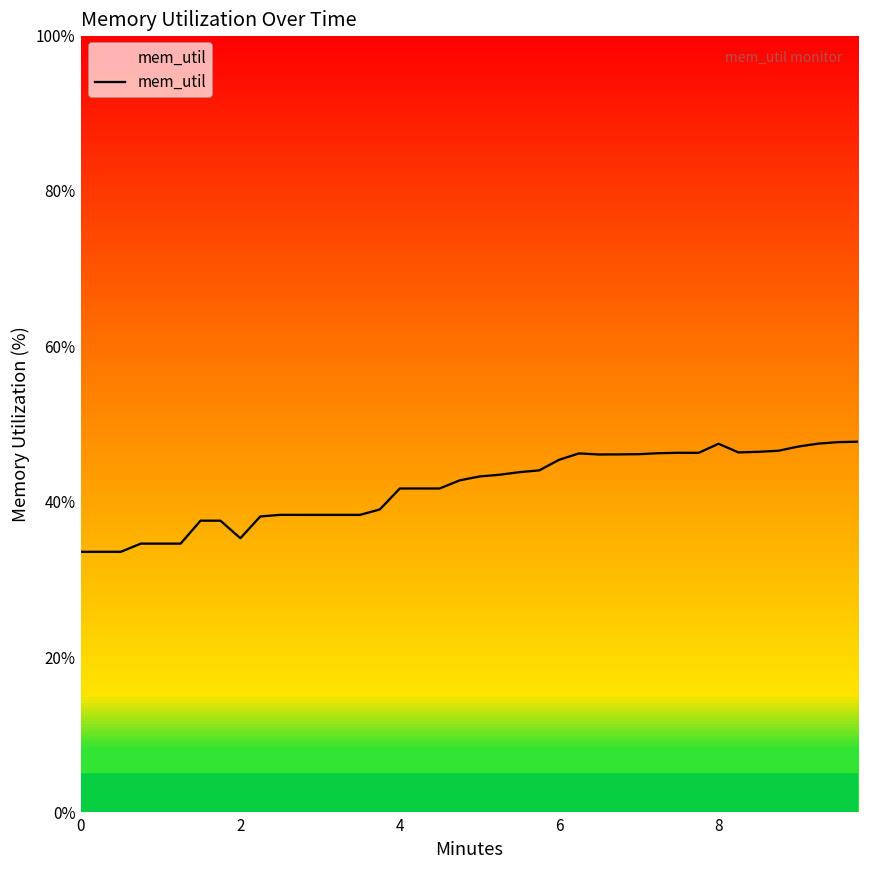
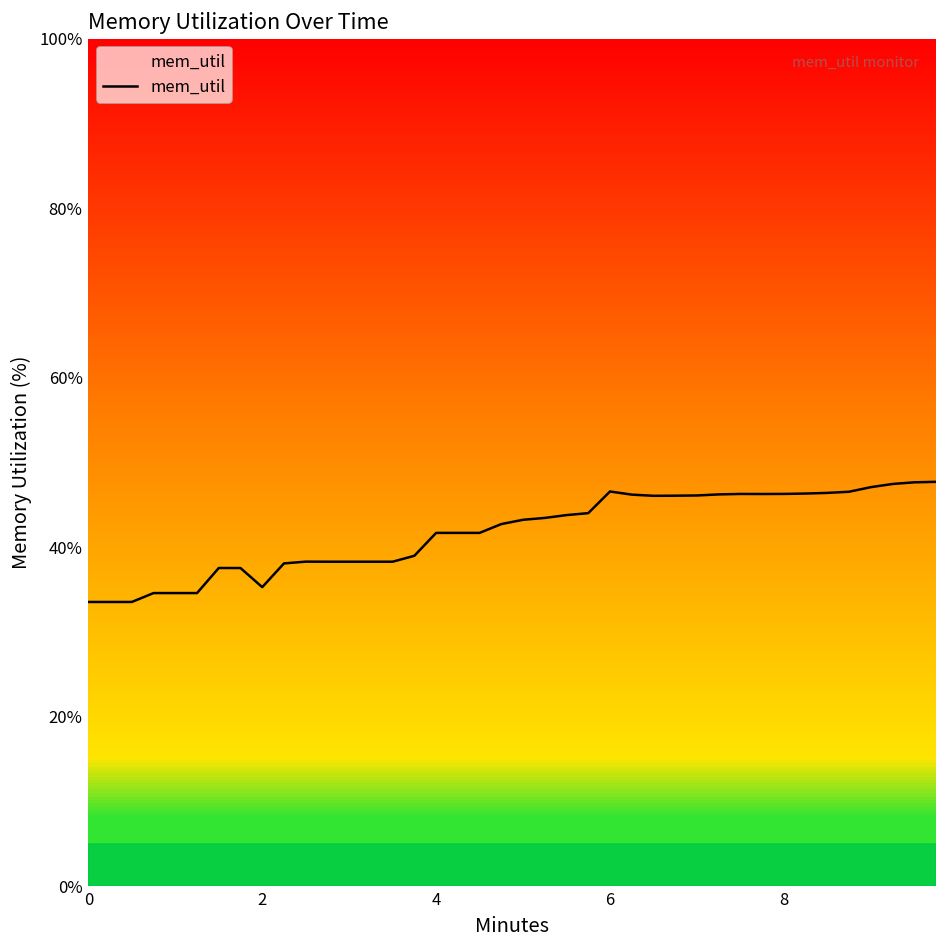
  {
    "0": "34%",
    "2": "35%",
    "4": "42%",
-   "6": "45%",
-   "8": "47%"
+   "6": "47%",
+   "8": "46%"
  }
